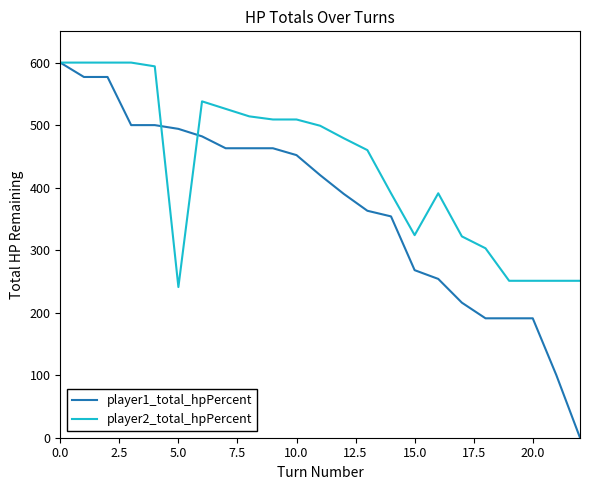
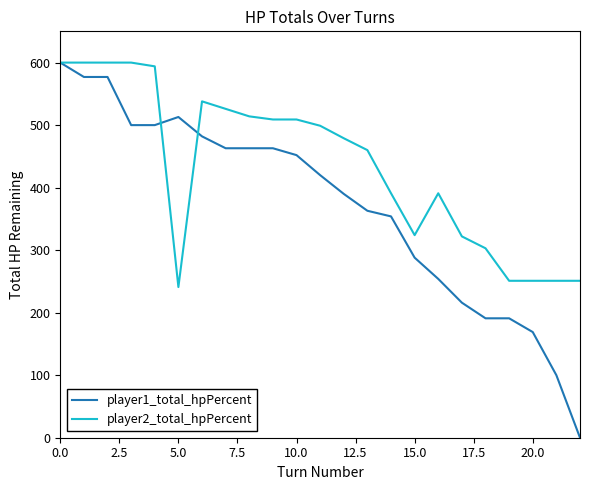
  {
    "player1_total_hpPercent": {
-     "5.0": 490,
+     "5.0": 510,
      "10.0": 450,
-     "15.0": 270,
-     "20.0": 190
+     "15.0": 290,
+     "20.0": 170
    },
    "player2_total_hpPercent": {
      "5.0": 240,
      "10.0": 510,
      "15.0": 320,
      "20.0": 250
    }
  }
